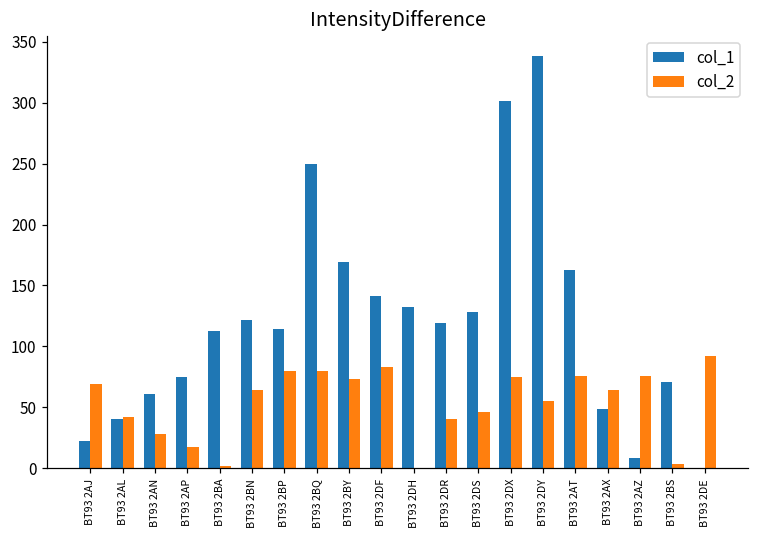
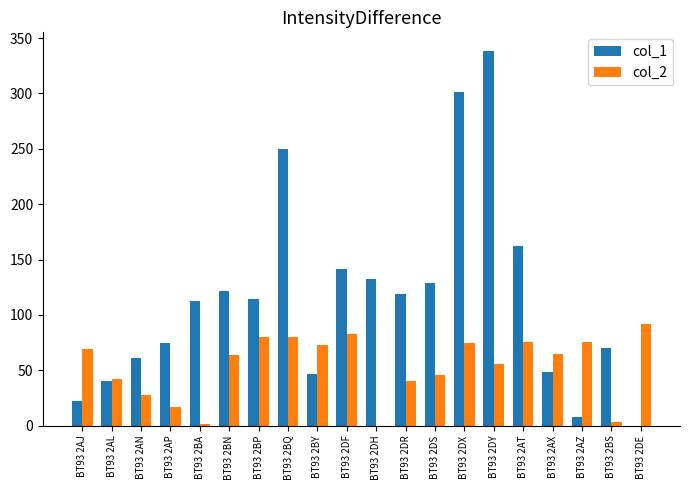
  {
    "col_1": {
      "BT93 2AJ": 22,
      "BT93 2AL": 41,
      "BT93 2AN": 61,
      "BT93 2AP": 75,
      "BT93 2BA": 113,
      "BT93 2BN": 121,
      "BT93 2BP": 114,
      "BT93 2BQ": 250,
-     "BT93 2BY": 170,
+     "BT93 2BY": 46,
      "BT93 2DF": 141,
      "BT93 2DH": 132,
      "BT93 2DR": 119,
      "BT93 2DS": 128,
      "BT93 2DX": 302,
      "BT93 2DY": 338,
      "BT93 2AT": 162,
      "BT93 2AX": 48,
      "BT93 2AZ": 8,
      "BT93 2BS": 71,
      "BT93 2DE": 0
    },
    "col_2": {
      "BT93 2AJ": 69,
      "BT93 2AL": 42,
      "BT93 2AN": 28,
      "BT93 2AP": 17,
      "BT93 2BN": 64,
      "BT93 2BP": 80,
      "BT93 2BQ": 80,
      "BT93 2BY": 73,
      "BT93 2DF": 83,
      "BT93 2DH": 0,
      "BT93 2DR": 41,
      "BT93 2DS": 46,
      "BT93 2DX": 74,
      "BT93 2DY": 55,
      "BT93 2AT": 75,
      "BT93 2AX": 64,
      "BT93 2AZ": 76,
      "BT93 2BS": 4,
      "BT93 2DE": 92
    }
  }
